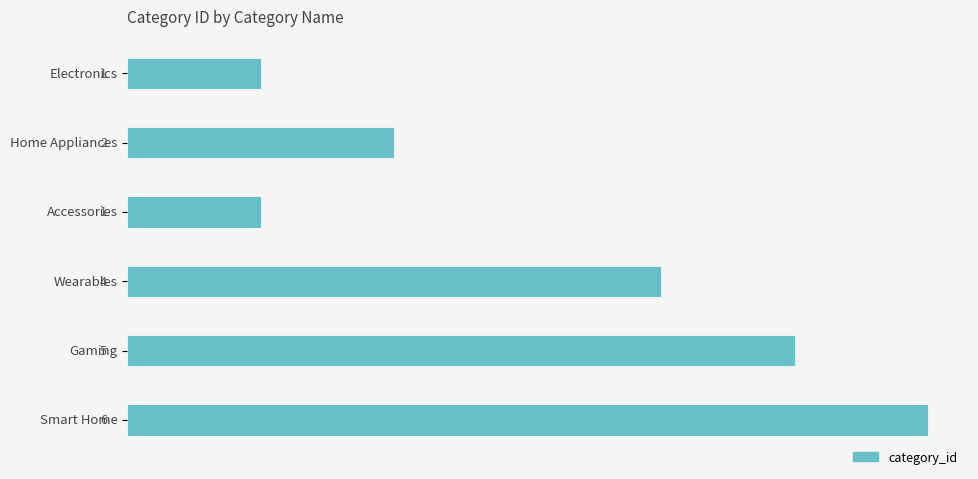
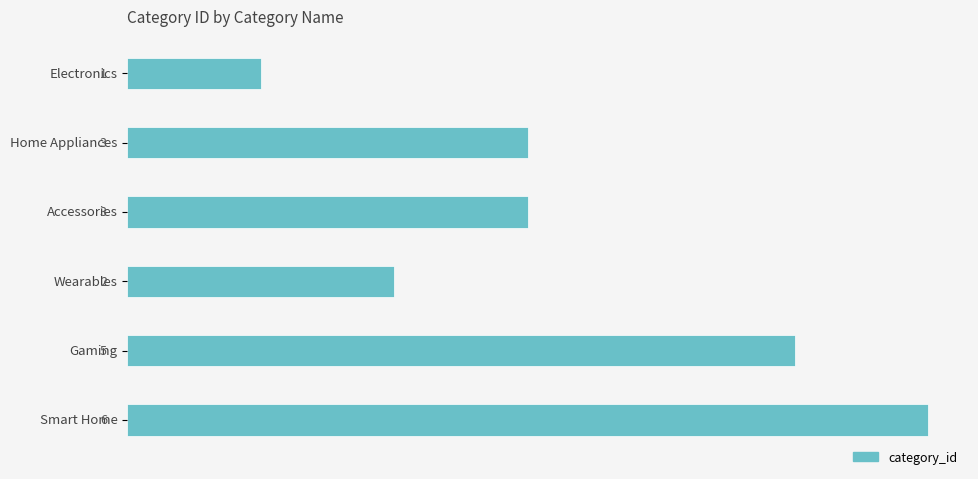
  {
-   "Home Appliances": 2,
-   "Accessories": 1,
-   "Wearables": 4
+   "Home Appliances": 3,
+   "Accessories": 3,
+   "Wearables": 2
  }
